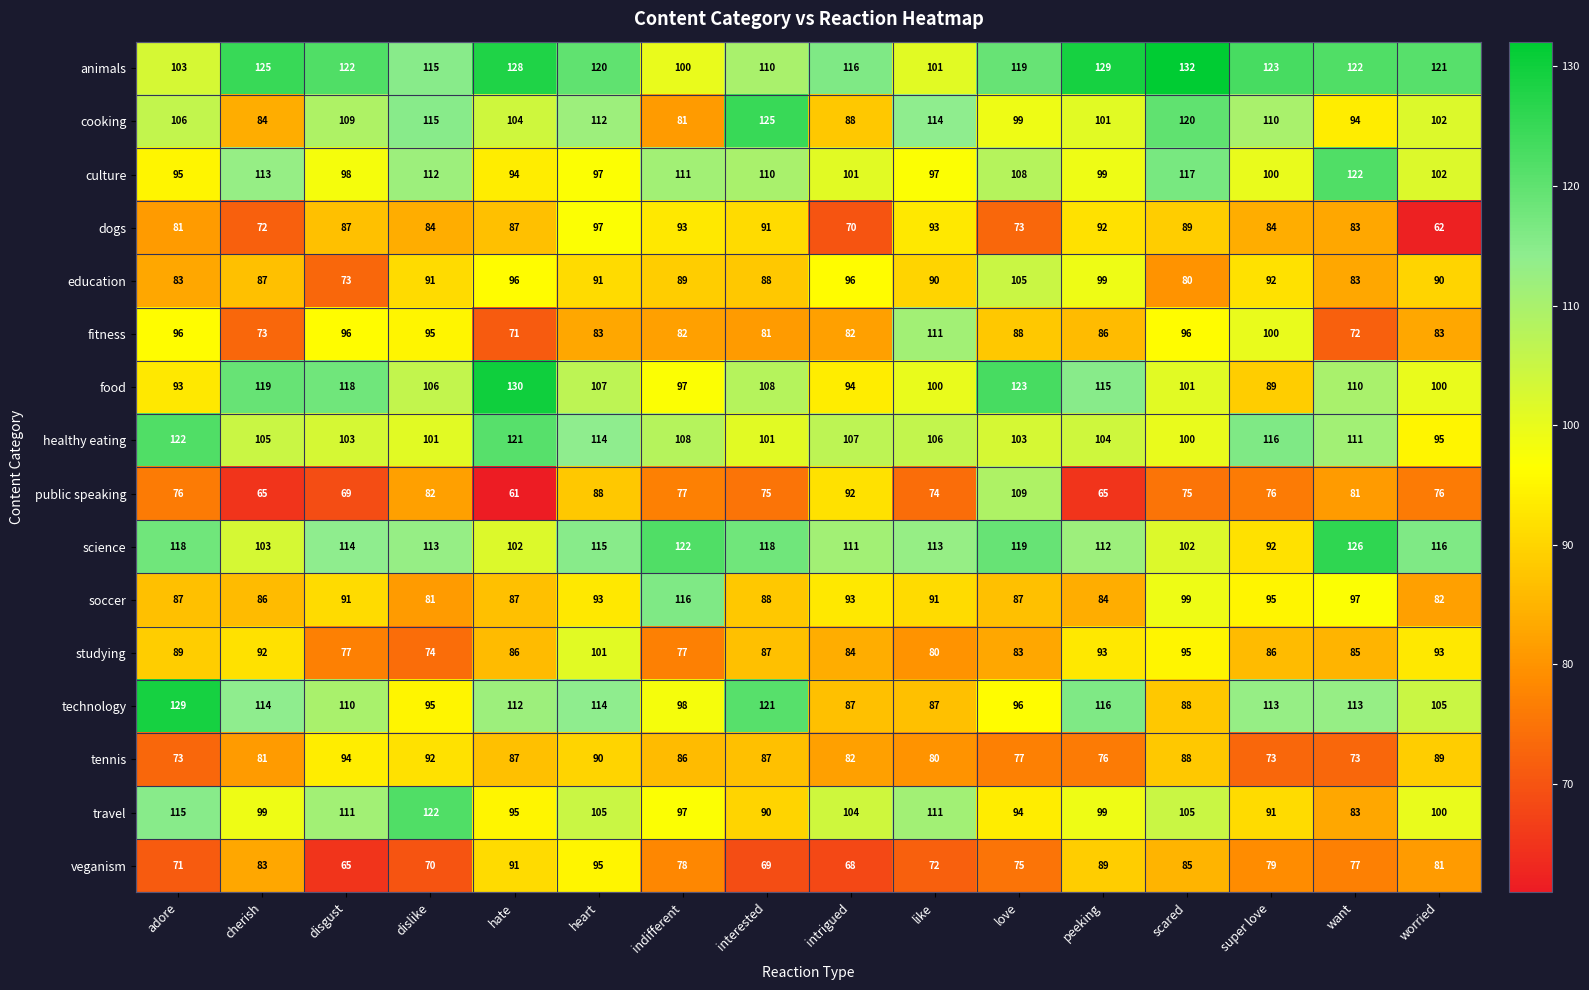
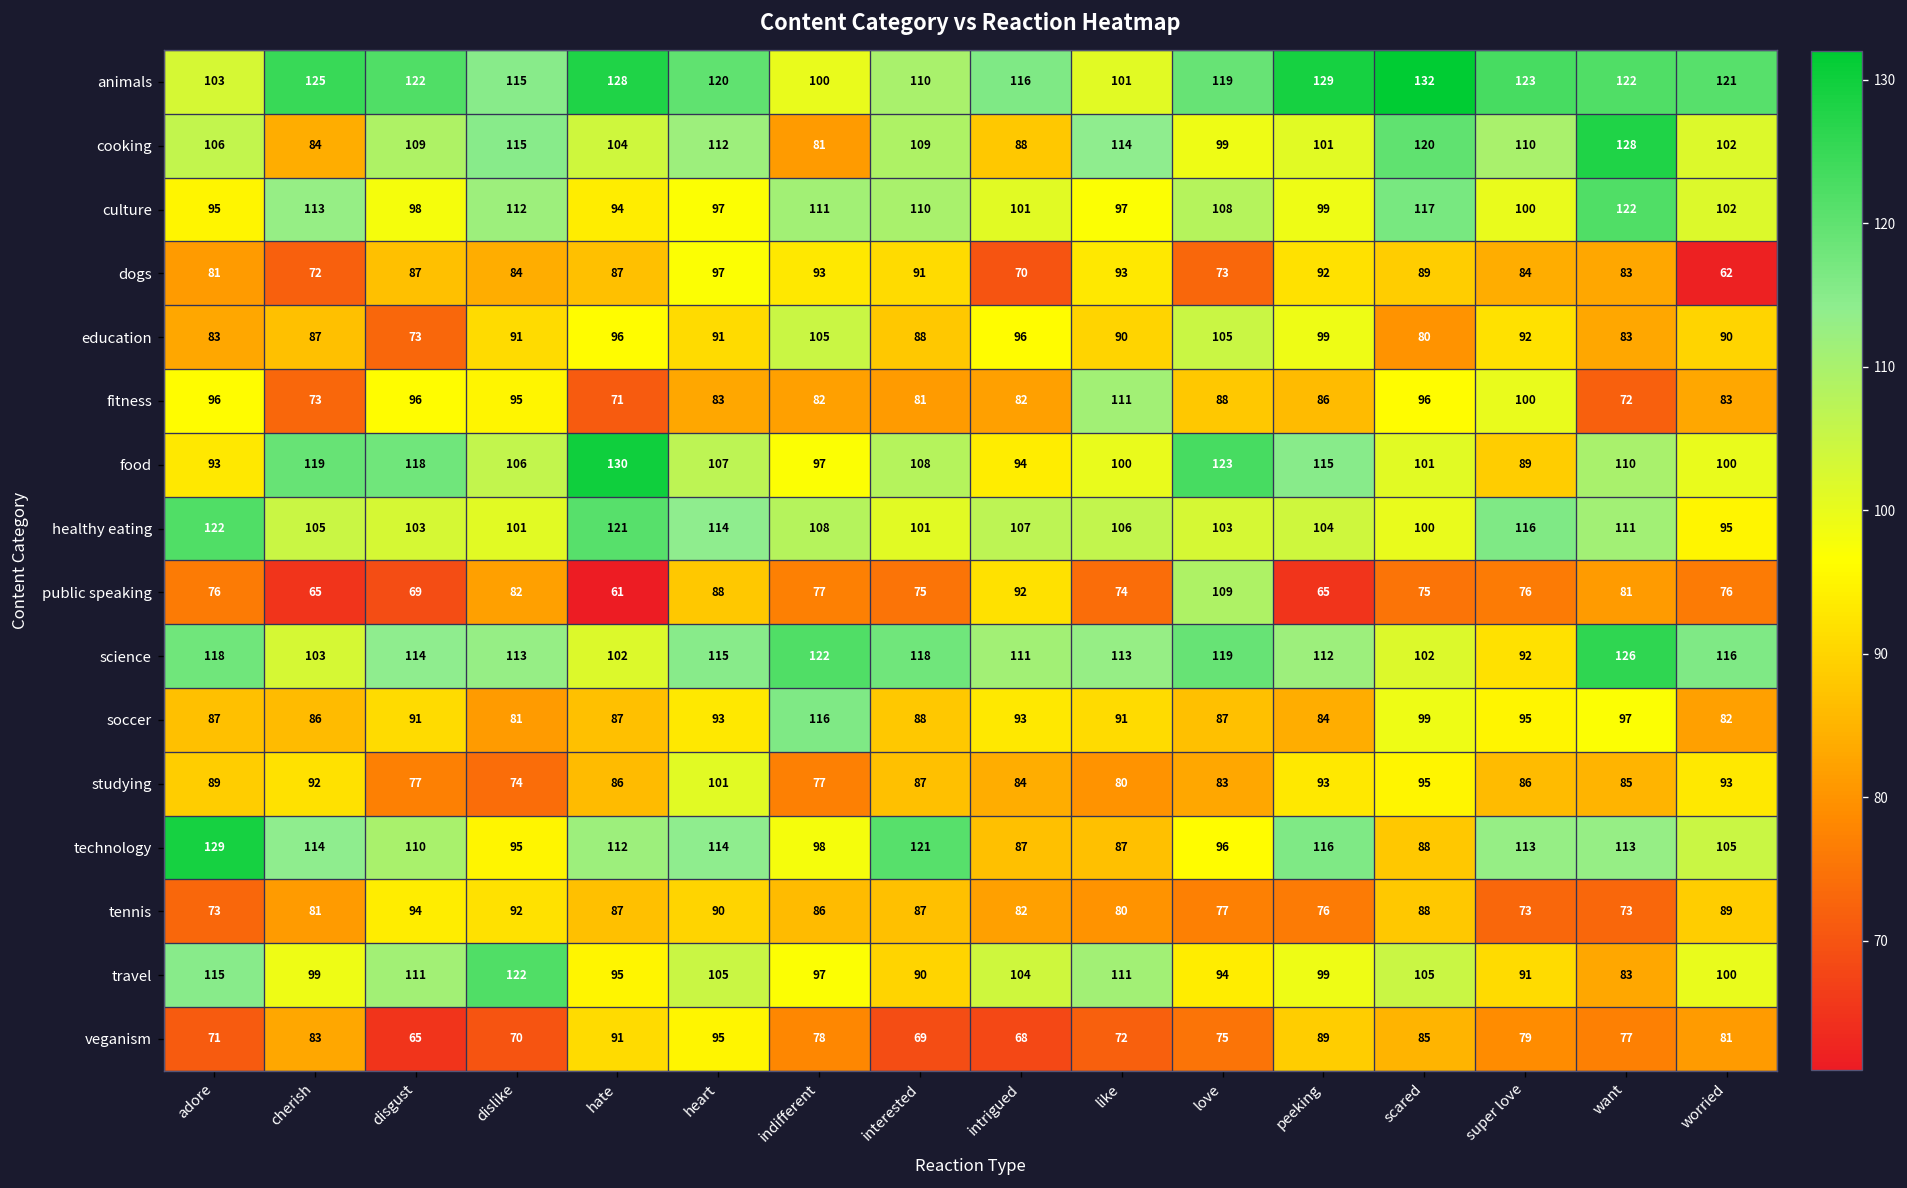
  {
    "cooking": {
      "adore": 106,
      "cherish": 84,
      "disgust": 109,
      "dislike": 115,
      "hate": 104,
      "heart": 112,
      "indifferent": 81,
-     "interested": 125,
+     "interested": 109,
      "intrigued": 88,
      "like": 114,
      "love": 99,
      "peeking": 101,
      "scared": 120,
      "super love": 110,
-     "want": 94,
+     "want": 128,
      "worried": 102
    },
    "education": {
      "adore": 83,
      "cherish": 87,
      "disgust": 73,
      "dislike": 91,
      "hate": 96,
      "heart": 91,
-     "indifferent": 89,
+     "indifferent": 105,
      "interested": 88,
      "intrigued": 96,
      "like": 90,
      "love": 105,
      "peeking": 99,
      "scared": 80,
      "super love": 92,
      "want": 83,
      "worried": 90
    }
  }
